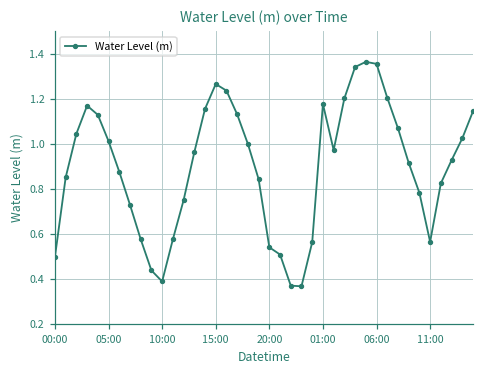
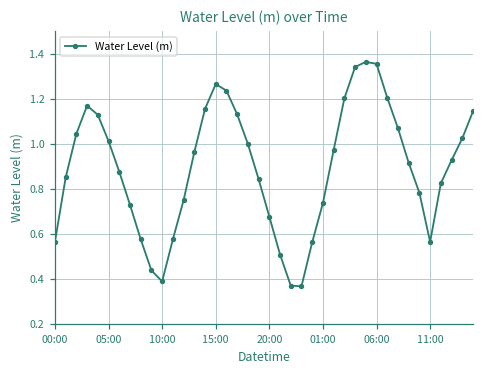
  {
-   "00:00": 0.50,
+   "00:00": 0.57,
    "05:00": 1.01,
    "10:00": 0.39,
    "15:00": 1.27,
-   "20:00": 0.54,
-   "01:00": 1.18,
+   "20:00": 0.68,
+   "01:00": 0.74,
    "06:00": 1.35,
    "11:00": 0.57
  }
